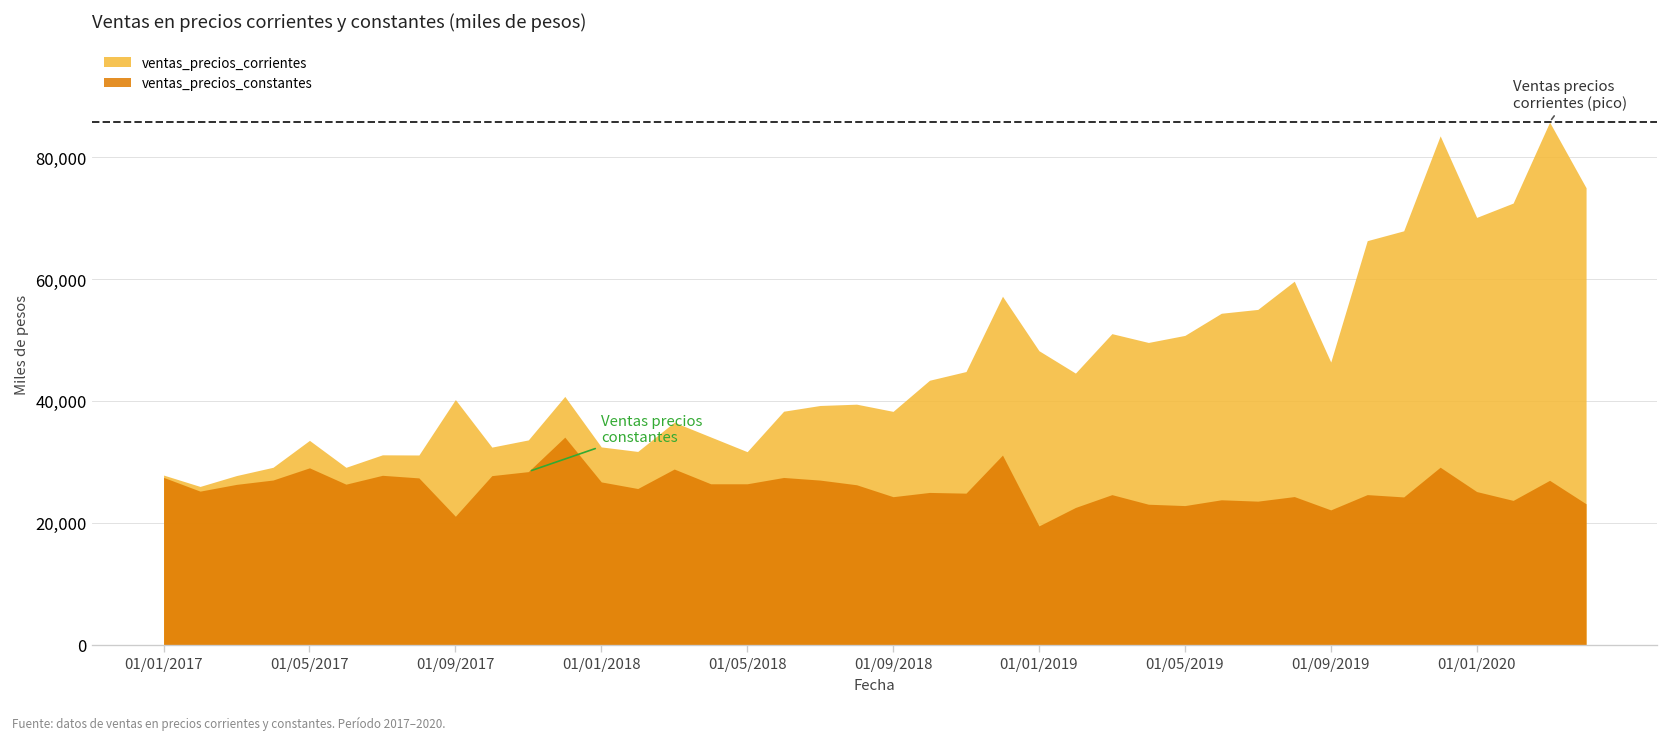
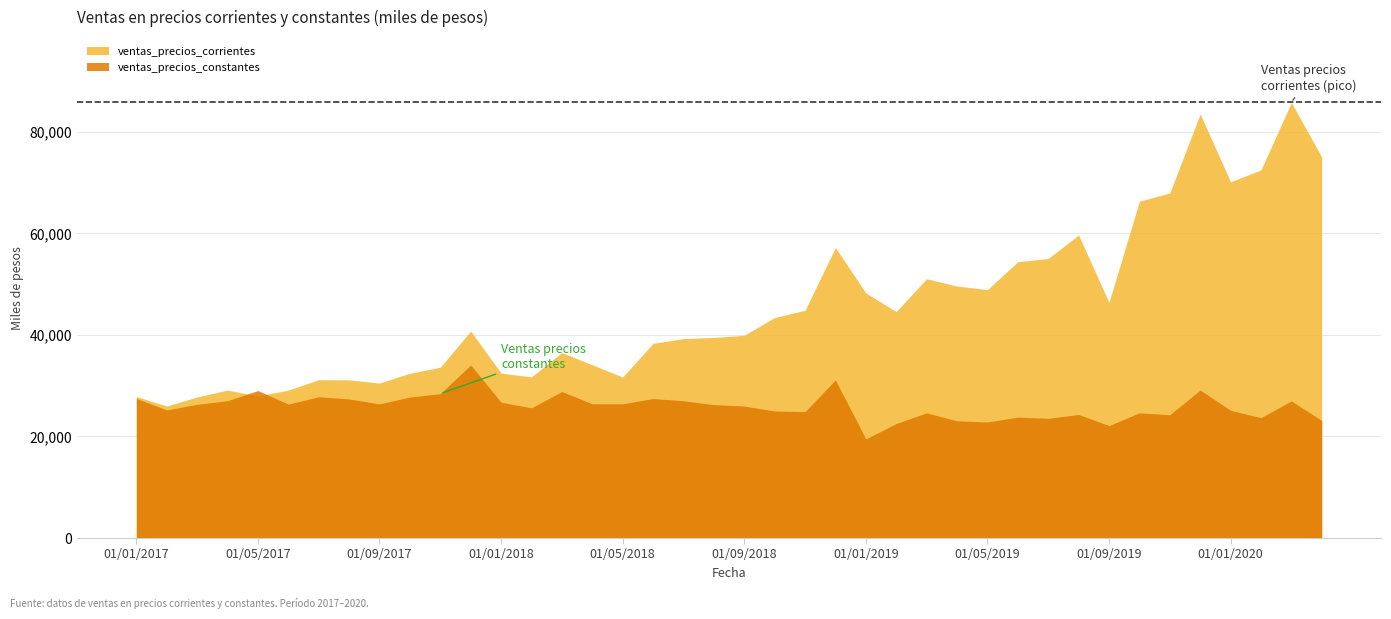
  {
    "ventas_precios_corrientes": {
-     "01/05/2017": "34,000",
-     "01/09/2017": "40,000",
+     "01/05/2017": "28,000",
+     "01/09/2017": "31,000",
      "01/01/2018": "32,000",
      "01/05/2018": "32,000",
-     "01/09/2018": "38,000",
+     "01/09/2018": "40,000",
      "01/01/2019": "48,000",
-     "01/05/2019": "51,000",
+     "01/05/2019": "49,000",
      "01/09/2019": "46,000",
      "01/01/2020": "70,000"
    },
    "ventas_precios_constantes": {
      "01/05/2017": "29,000",
-     "01/09/2017": "21,000",
+     "01/09/2017": "26,000",
      "01/01/2018": "27,000",
      "01/05/2018": "26,000",
-     "01/09/2018": "24,000",
+     "01/09/2018": "26,000",
      "01/01/2019": "20,000",
      "01/05/2019": "23,000",
      "01/09/2019": "22,000",
      "01/01/2020": "25,000"
    }
  }
